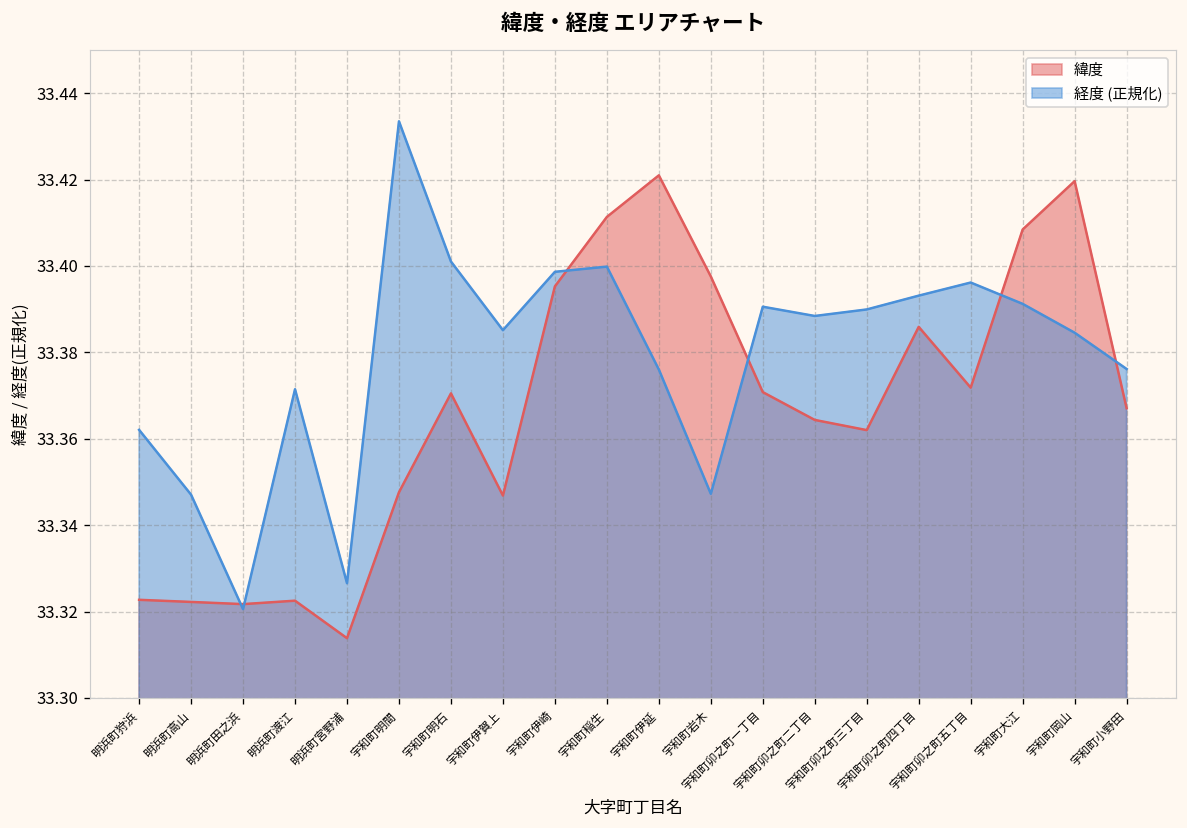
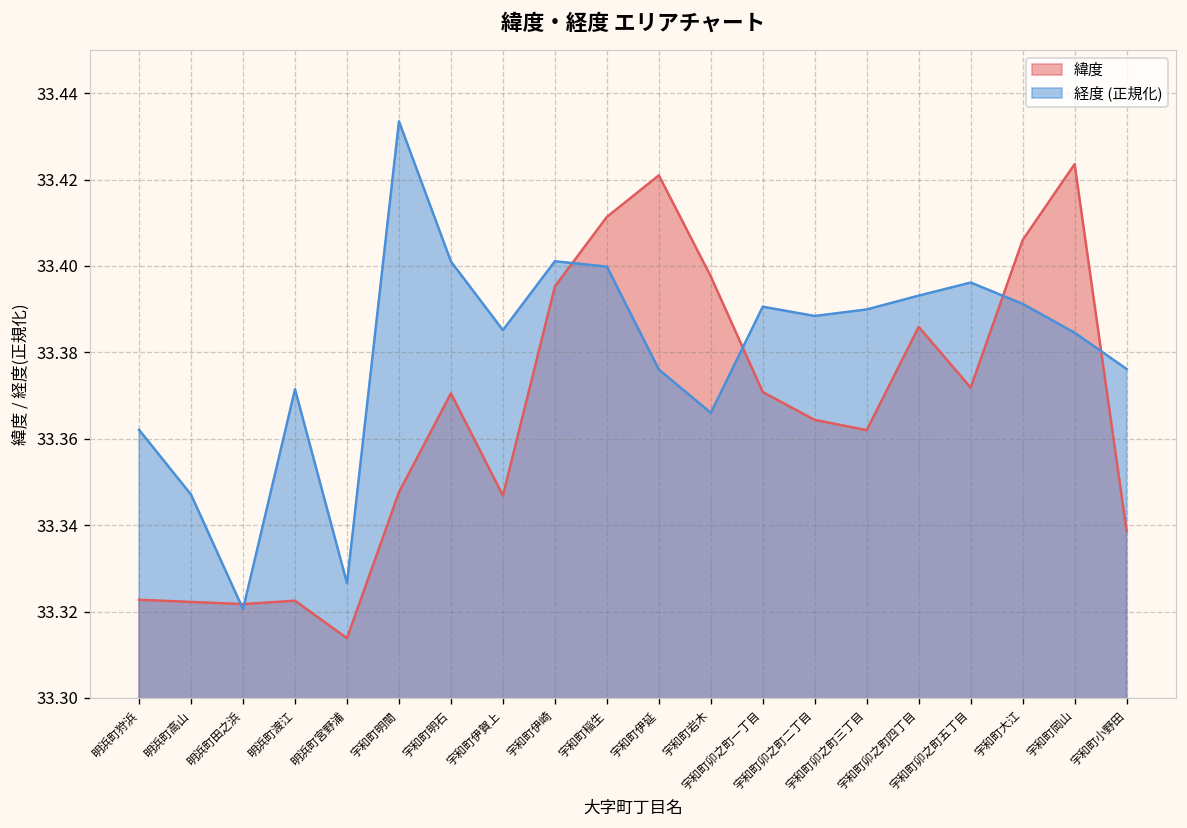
  {
    "緯度": {
      "明浜町狩浜": 33.323,
      "明浜町高山": 33.322,
      "明浜町田之浜": 33.322,
      "明浜町渡江": 33.323,
      "明浜町宮野浦": 33.314,
      "宇和町明間": 33.348,
      "宇和町明石": 33.371,
      "宇和町伊賀上": 33.347,
      "宇和町伊崎": 33.395,
      "宇和町稲生": 33.411,
      "宇和町伊延": 33.421,
      "宇和町岩木": 33.398,
      "宇和町卯之町一丁目": 33.371,
      "宇和町卯之町二丁目": 33.364,
      "宇和町卯之町三丁目": 33.362,
      "宇和町卯之町四丁目": 33.386,
      "宇和町卯之町五丁目": 33.372,
-     "宇和町大江": 33.408,
-     "宇和町岡山": 33.420,
-     "宇和町小野田": 33.367
+     "宇和町大江": 33.406,
+     "宇和町岡山": 33.424,
+     "宇和町小野田": 33.339
    },
    "経度 (正規化)": {
      "明浜町狩浜": 33.362,
      "明浜町高山": 33.347,
      "明浜町田之浜": 33.321,
      "明浜町渡江": 33.371,
      "明浜町宮野浦": 33.327,
      "宇和町明間": 33.433,
      "宇和町明石": 33.401,
      "宇和町伊賀上": 33.385,
-     "宇和町伊崎": 33.399,
+     "宇和町伊崎": 33.401,
      "宇和町稲生": 33.400,
      "宇和町伊延": 33.376,
-     "宇和町岩木": 33.347,
+     "宇和町岩木": 33.366,
      "宇和町卯之町一丁目": 33.391,
      "宇和町卯之町二丁目": 33.388,
      "宇和町卯之町三丁目": 33.390,
      "宇和町卯之町四丁目": 33.393,
      "宇和町卯之町五丁目": 33.396,
      "宇和町大江": 33.391,
      "宇和町岡山": 33.385,
      "宇和町小野田": 33.376
    }
  }
